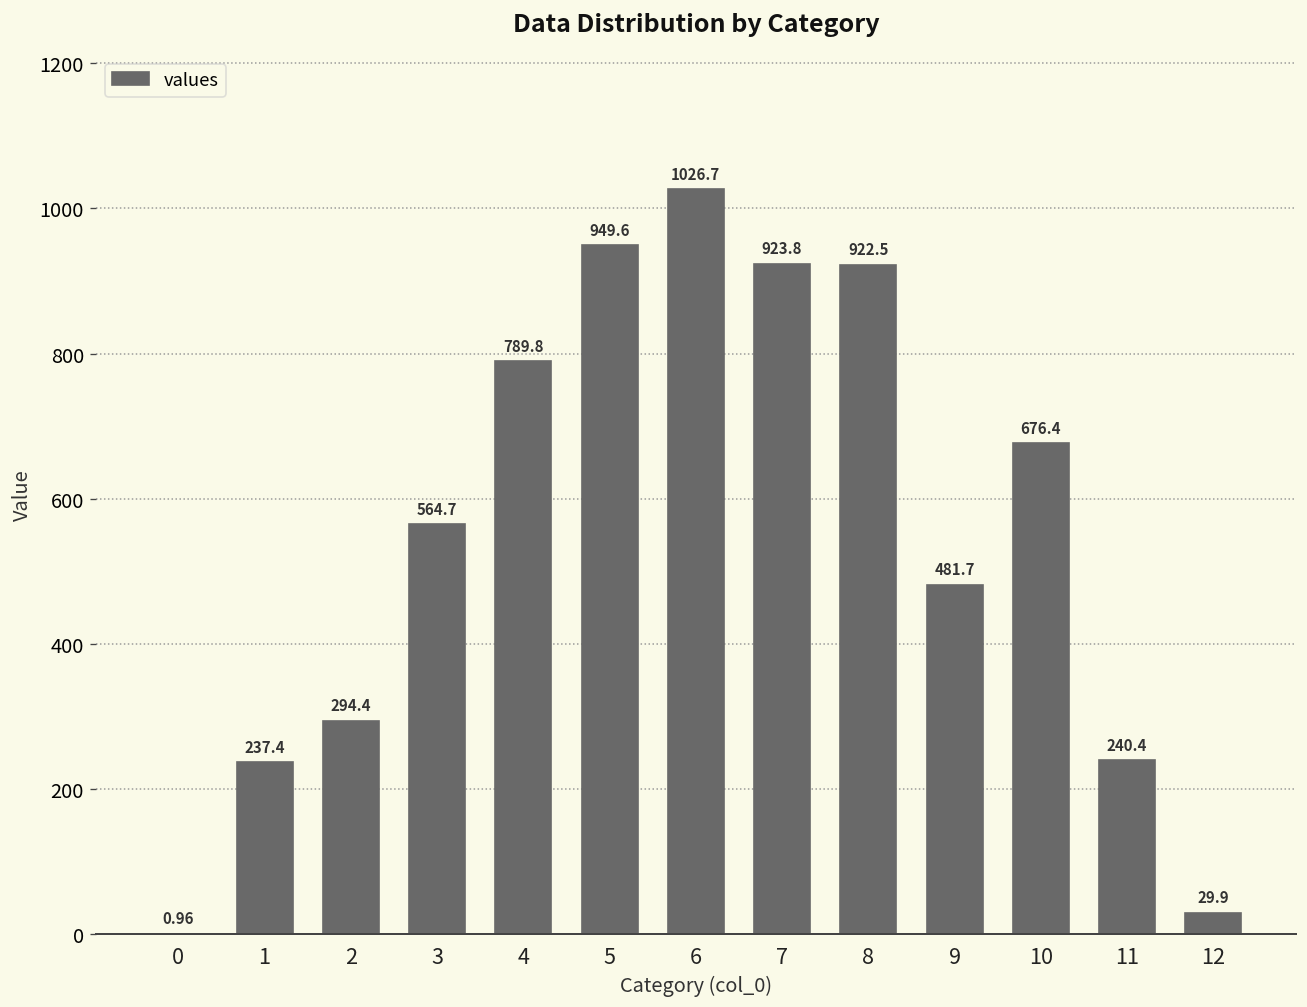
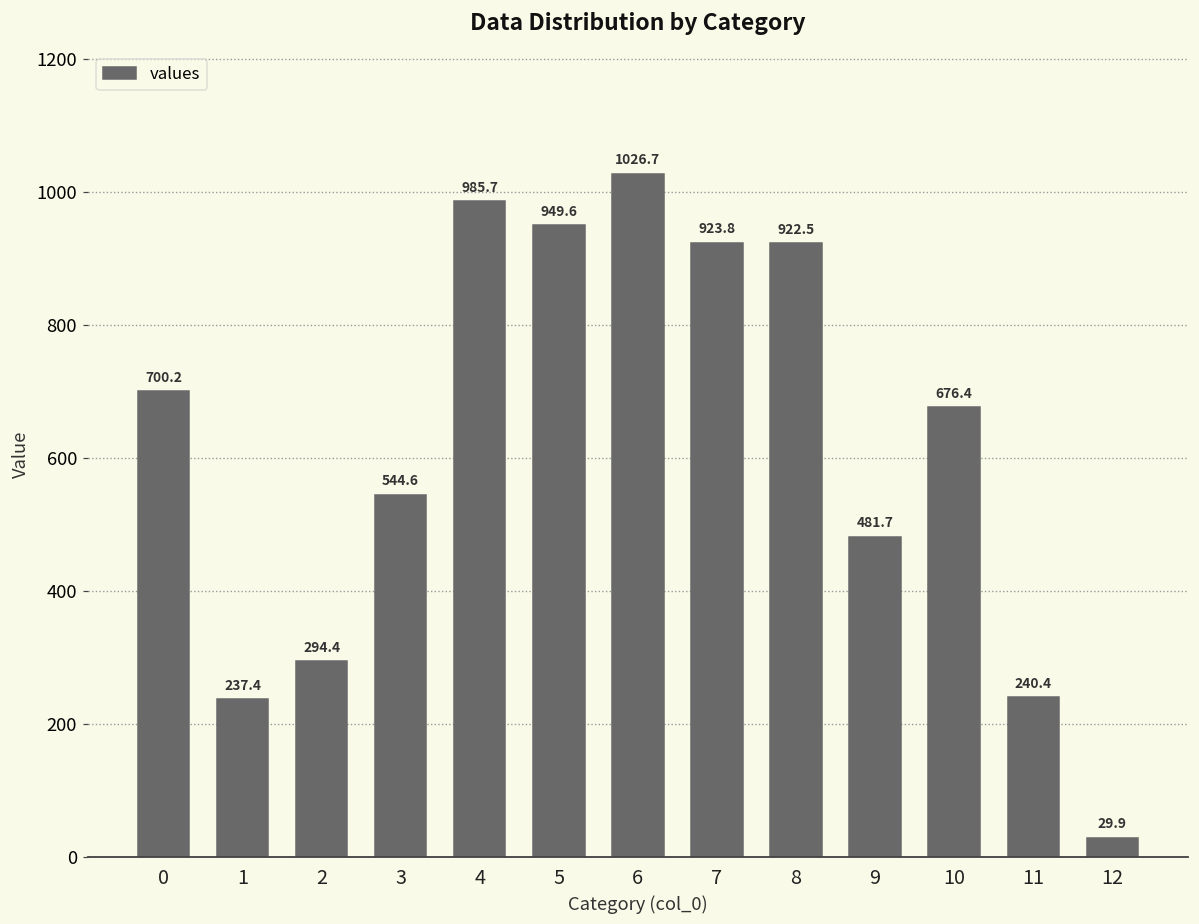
  {
-   "0": 0.96,
+   "0": 700.2,
    "1": 237.4,
    "2": 294.4,
-   "3": 564.7,
-   "4": 789.8,
+   "3": 544.6,
+   "4": 985.7,
    "5": 949.6,
    "6": 1026.7,
    "7": 923.8,
    "8": 922.5,
    "9": 481.7,
    "10": 676.4,
    "11": 240.4,
    "12": 29.9
  }
